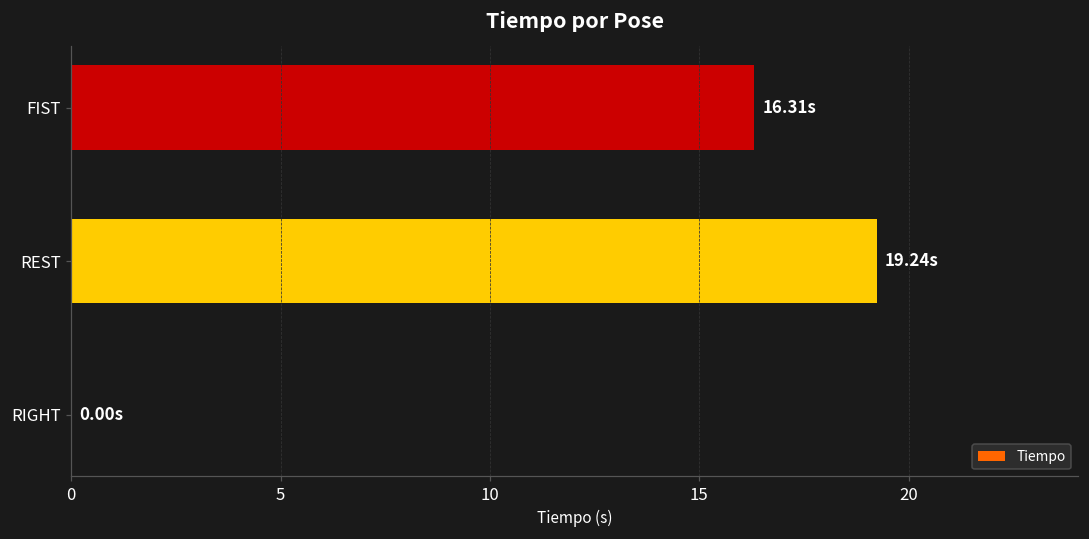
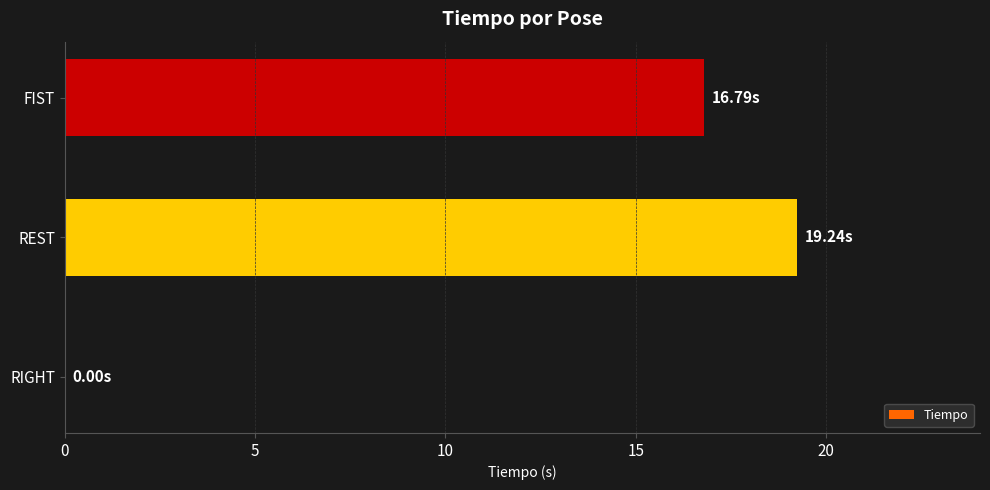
  {
-   "FIST": "16.31s",
+   "FIST": "16.79s",
    "REST": "19.24s",
    "RIGHT": "0.00s"
  }
